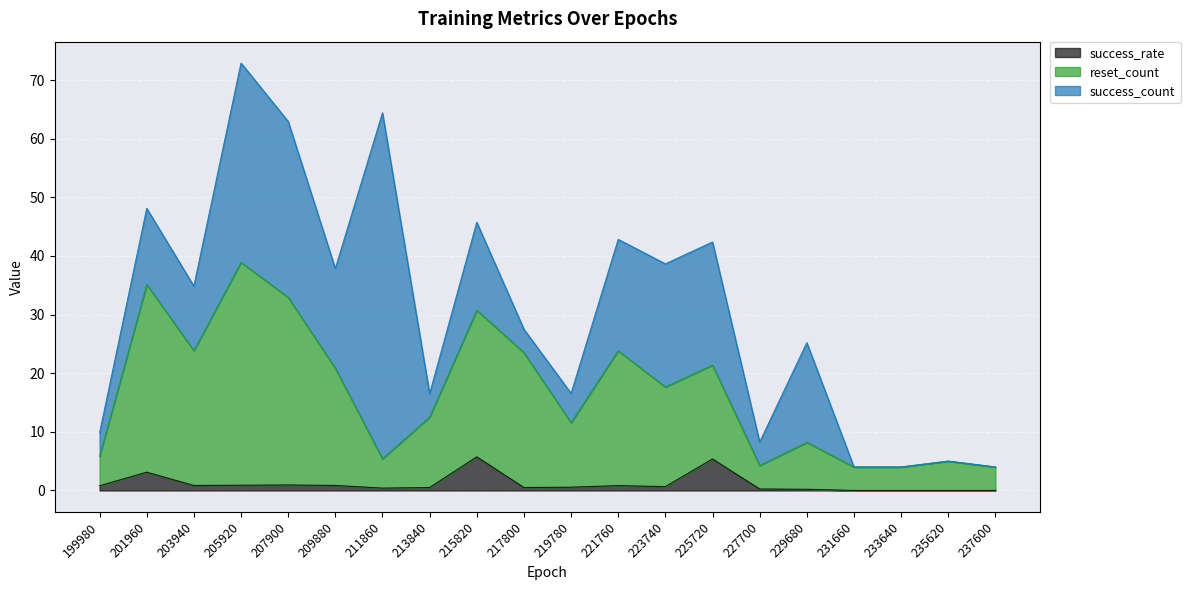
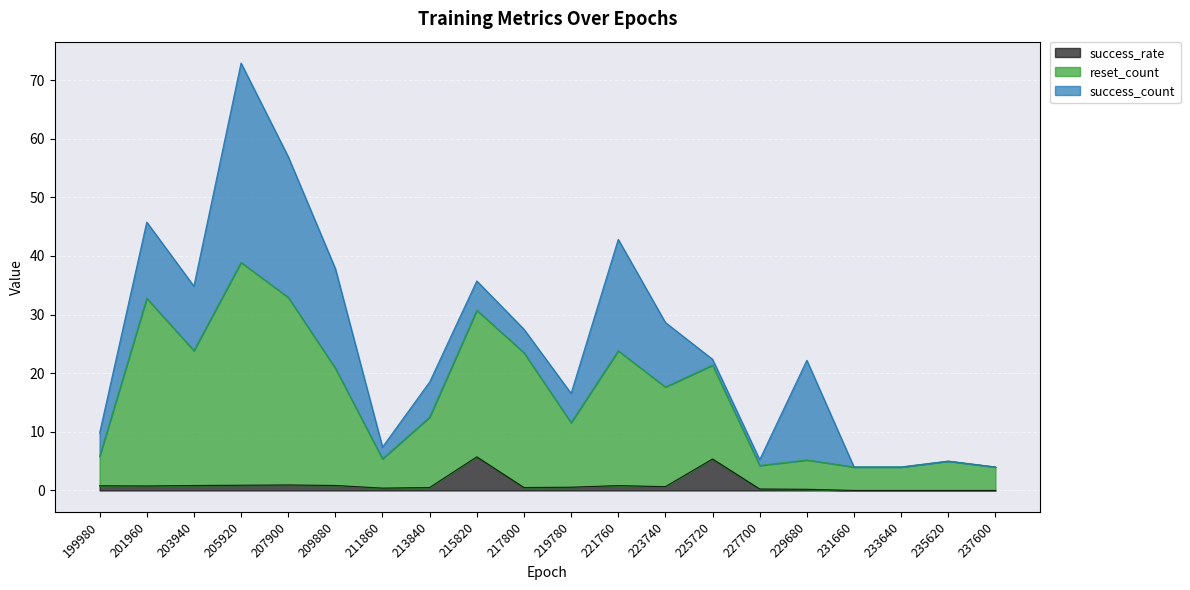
  {
    "success_rate": {
      "199980": 1,
-     "201960": 3,
+     "201960": 1,
      "203940": 1,
      "205920": 1,
      "207900": 1,
      "209880": 1,
      "211860": 0,
      "213840": 1,
      "215820": 6,
      "217800": 1,
      "219780": 1,
      "221760": 1,
      "223740": 1,
      "225720": 5,
      "227700": 0,
      "229680": 0,
      "231660": 0,
      "233640": 0,
      "235620": 0,
      "237600": 0
    },
    "reset_count": {
      "199980": 5,
      "201960": 32,
      "203940": 23,
      "205920": 38,
      "207900": 32,
      "209880": 20,
      "211860": 5,
      "213840": 12,
      "215820": 25,
      "217800": 23,
      "219780": 11,
      "221760": 23,
      "223740": 17,
      "225720": 16,
      "227700": 4,
-     "229680": 8
+     "229680": 5
    },
    "success_count": {
      "199980": 4,
      "201960": 13,
      "203940": 11,
      "205920": 34,
-     "207900": 30,
+     "207900": 24,
      "209880": 17,
-     "211860": 59,
-     "213840": 4,
-     "215820": 15,
+     "211860": 2,
+     "213840": 6,
+     "215820": 5,
      "217800": 4,
      "219780": 5,
      "221760": 19,
-     "223740": 21,
-     "225720": 21,
-     "227700": 4,
+     "223740": 11,
+     "225720": 1,
+     "227700": 1,
      "229680": 17
    }
  }
